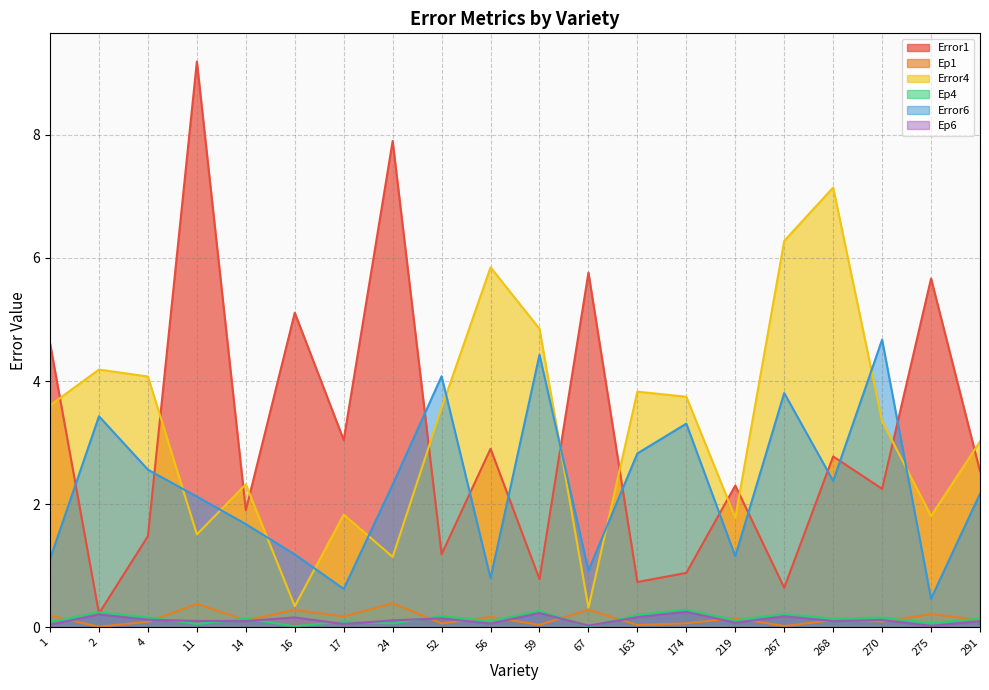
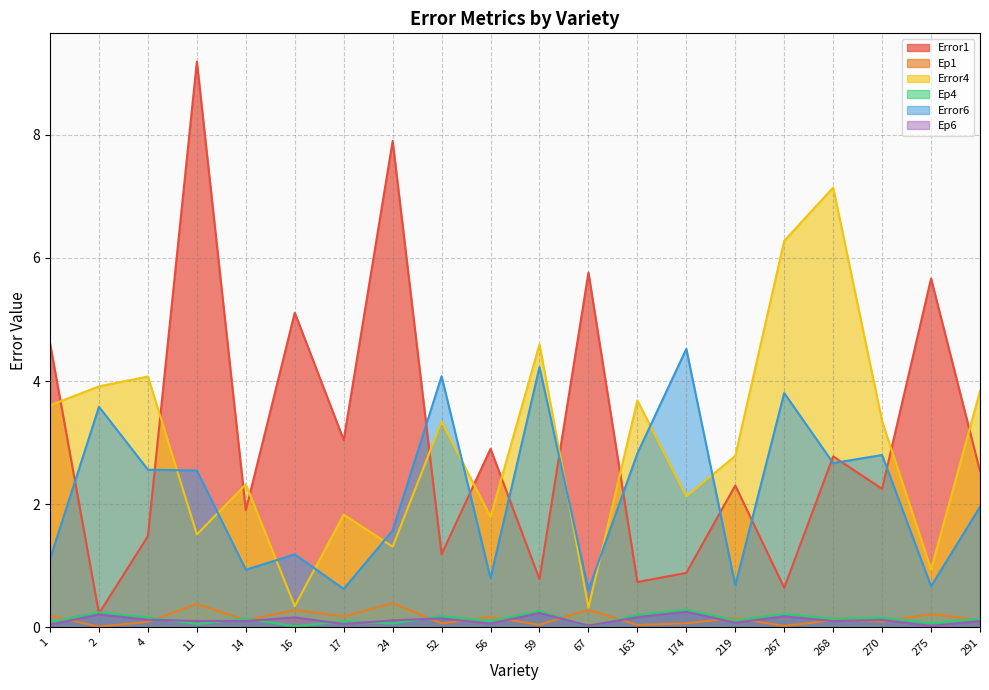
  {
    "Error4": {
      "1": 3.6,
-     "2": 4.2,
+     "2": 3.9,
      "4": 4.1,
      "11": 1.5,
      "14": 2.3,
      "16": 0.3,
      "17": 1.8,
-     "24": 1.1,
-     "52": 3.6,
-     "56": 5.8,
-     "59": 4.8,
-     "163": 3.8,
-     "174": 3.7,
-     "219": 1.8,
+     "24": 1.3,
+     "52": 3.3,
+     "56": 1.8,
+     "59": 4.6,
+     "163": 3.7,
+     "174": 2.1,
+     "219": 2.8,
      "267": 6.3,
      "268": 7.1,
      "270": 3.3,
-     "275": 1.8,
-     "291": 3.0
+     "275": 0.9,
+     "291": 3.8
    },
    "Ep4": {
      "1": 0.1,
      "11": 0.1,
      "16": 0.0,
      "17": 0.1,
      "24": 0.1,
      "56": 0.1,
      "275": 0.1
    },
    "Error6": {
      "1": 1.1,
-     "2": 3.4,
+     "2": 3.6,
      "4": 2.6,
-     "11": 2.1,
-     "14": 1.7,
+     "11": 2.5,
+     "14": 0.9,
      "16": 1.2,
      "17": 0.6,
-     "24": 2.3,
+     "24": 1.6,
      "52": 4.1,
      "56": 0.8,
-     "59": 4.4,
-     "67": 0.9,
+     "59": 4.2,
+     "67": 0.6,
      "163": 2.8,
-     "174": 3.3,
-     "219": 1.2,
+     "174": 4.5,
+     "219": 0.7,
      "267": 3.8,
-     "268": 2.4,
-     "270": 4.7,
-     "275": 0.5,
-     "291": 2.2
+     "268": 2.7,
+     "270": 2.8,
+     "275": 0.7,
+     "291": 2.0
    },
    "Ep6": {
      "1": 0.0,
      "11": 0.1,
      "16": 0.2,
      "17": 0.1,
      "24": 0.1,
      "56": 0.1,
      "275": 0.0
    }
  }
